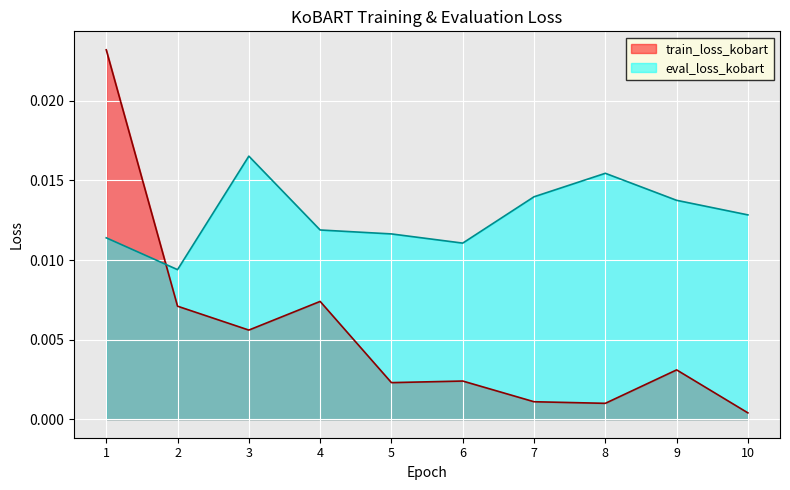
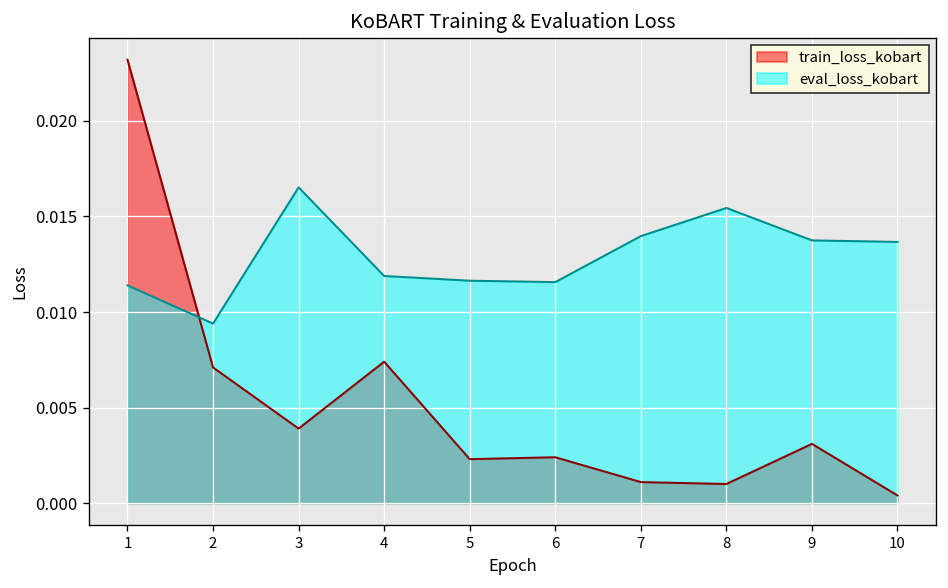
  {
    "train_loss_kobart": {
      "1": 0.0232,
      "2": 0.0071,
-     "3": 0.0056,
+     "3": 0.0039,
      "4": 0.0074,
      "5": 0.0023,
      "6": 0.0024,
      "7": 0.0011,
      "8": 0.0010,
      "9": 0.0031,
      "10": 0.0004
    },
    "eval_loss_kobart": {
      "1": 0.0114,
      "2": 0.0094,
      "3": 0.0165,
      "4": 0.0119,
      "5": 0.0116,
-     "6": 0.0111,
+     "6": 0.0116,
      "7": 0.0140,
      "8": 0.0154,
      "9": 0.0137,
-     "10": 0.0128
+     "10": 0.0137
    }
  }
